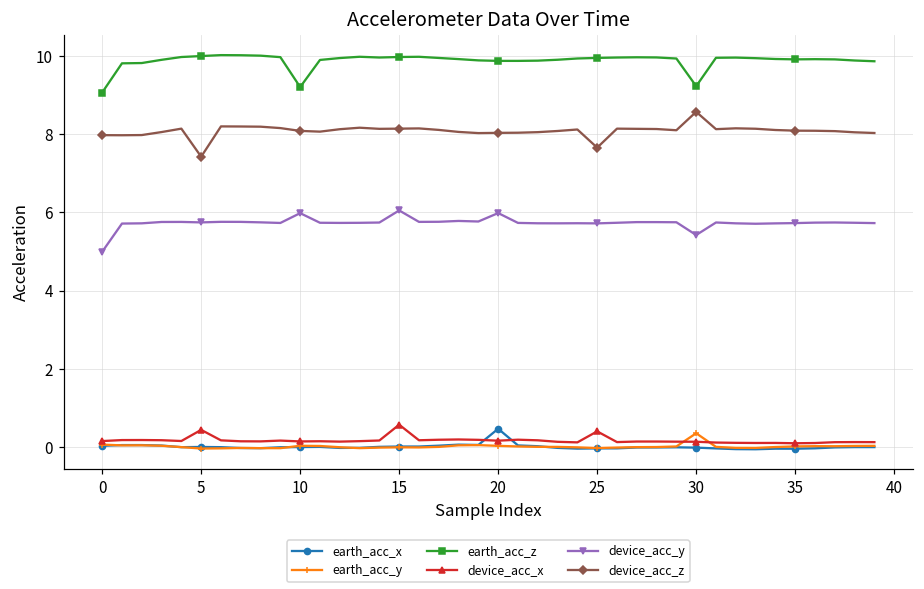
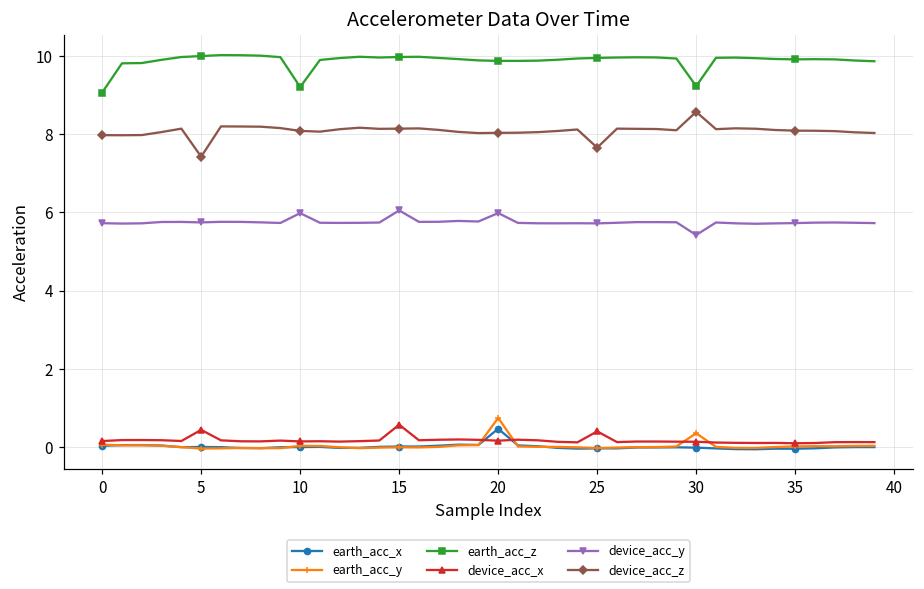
  {
    "earth_acc_x": {
      "20": 0.5,
      "30": 0.0
    },
    "earth_acc_y": {
-     "20": 0.0,
+     "20": 0.7,
      "30": 0.4
    },
    "earth_acc_z": {
      "0": 9.1,
      "5": 10.0,
      "10": 9.2,
      "15": 10.0,
      "20": 9.9,
      "25": 9.9,
      "30": 9.2,
      "35": 9.9
    },
    "device_acc_x": {
      "0": 0.2,
      "5": 0.4,
      "10": 0.1,
      "15": 0.6,
      "20": 0.2,
      "25": 0.4,
      "30": 0.1,
      "35": 0.1
    },
    "device_acc_y": {
-     "0": 5.0,
+     "0": 5.7,
      "5": 5.7,
      "10": 6.0,
      "15": 6.1,
      "20": 6.0,
      "25": 5.7,
      "30": 5.4,
      "35": 5.7
    },
    "device_acc_z": {
      "0": 8.0,
      "5": 7.4,
      "10": 8.1,
      "15": 8.1,
      "20": 8.0,
      "25": 7.7,
      "30": 8.6,
      "35": 8.1
    }
  }
